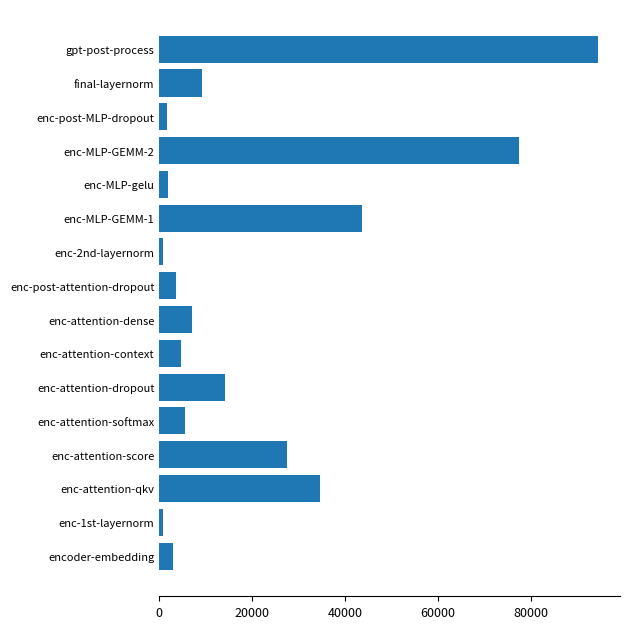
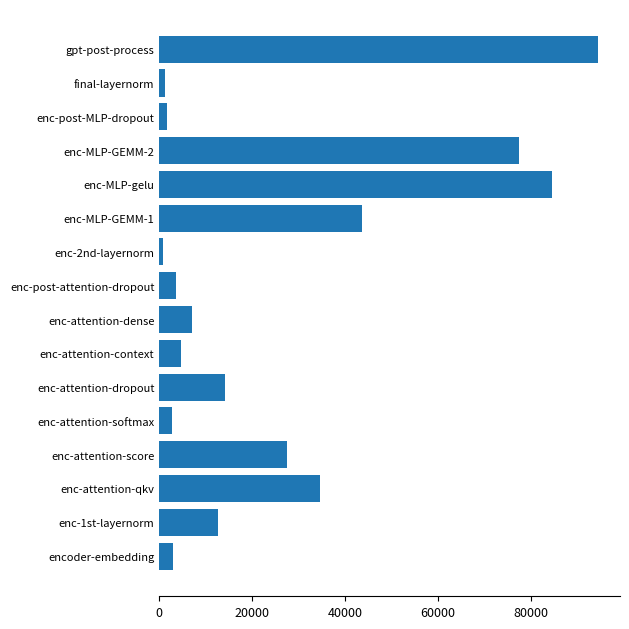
  {
    "gpt-post-process": 94000,
-   "final-layernorm": 9000,
+   "final-layernorm": 1000,
    "enc-post-MLP-dropout": 2000,
    "enc-MLP-GEMM-2": 77000,
-   "enc-MLP-gelu": 2000,
+   "enc-MLP-gelu": 85000,
    "enc-MLP-GEMM-1": 44000,
    "enc-2nd-layernorm": 1000,
    "enc-post-attention-dropout": 4000,
    "enc-attention-dense": 7000,
    "enc-attention-context": 5000,
    "enc-attention-dropout": 14000,
-   "enc-attention-softmax": 6000,
+   "enc-attention-softmax": 3000,
    "enc-attention-score": 27000,
    "enc-attention-qkv": 35000,
-   "enc-1st-layernorm": 1000,
+   "enc-1st-layernorm": 13000,
    "encoder-embedding": 3000
  }
